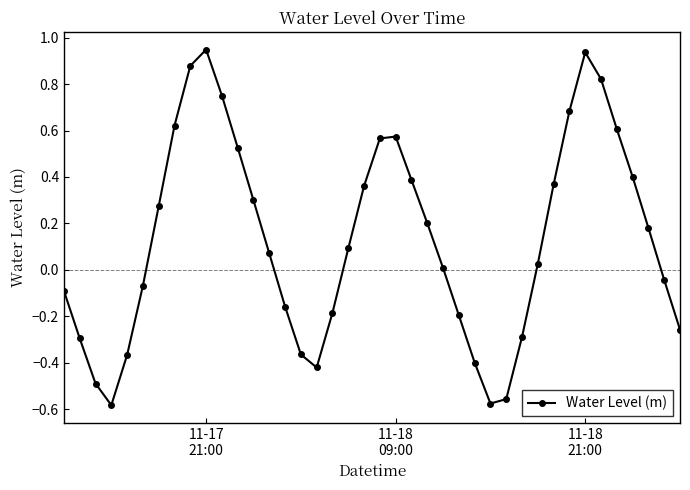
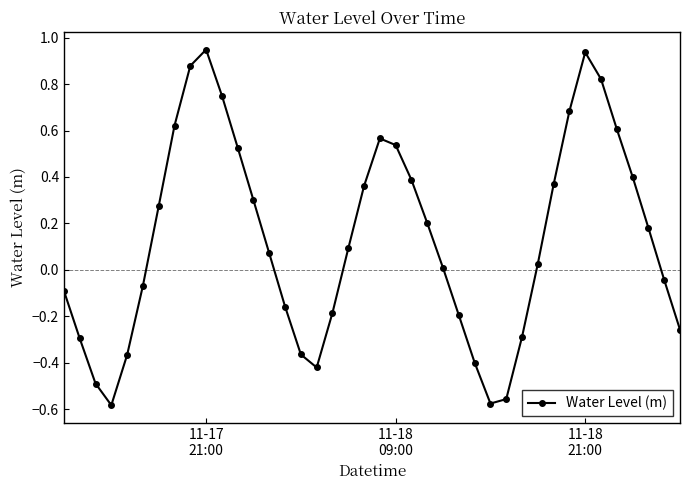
  {
    "11-17 21:00": 0.95,
-   "11-18 09:00": 0.57,
+   "11-18 09:00": 0.54,
    "11-18 21:00": 0.94
  }
